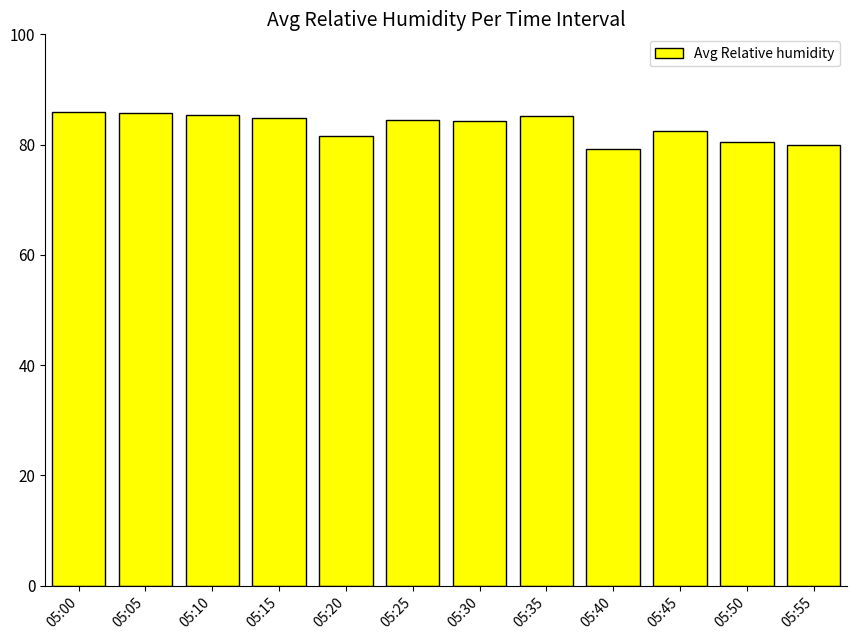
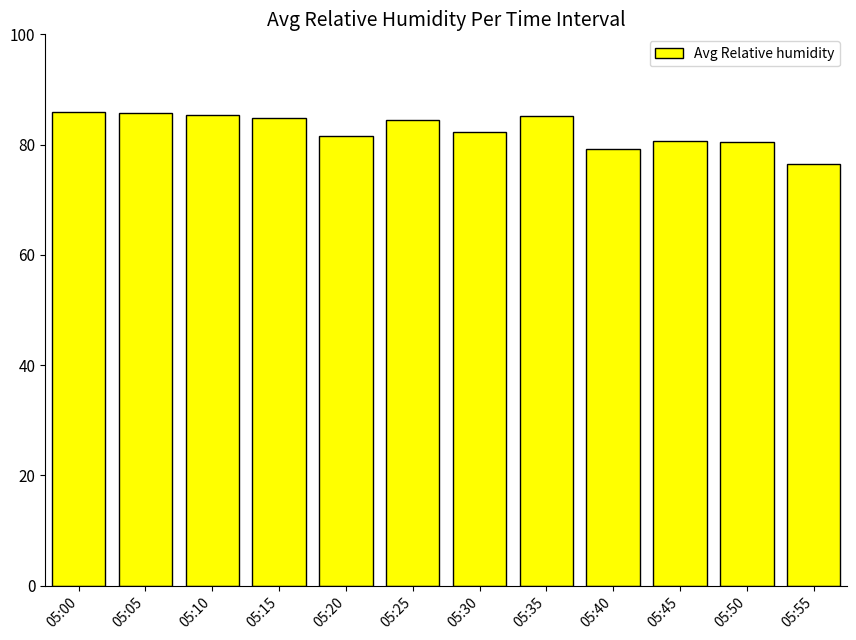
  {
    "05:00": 86,
    "05:05": 86,
    "05:10": 85,
    "05:15": 85,
    "05:20": 82,
    "05:25": 84,
-   "05:30": 84,
+   "05:30": 82,
    "05:35": 85,
    "05:40": 79,
-   "05:45": 82,
+   "05:45": 81,
    "05:50": 80,
-   "05:55": 80
+   "05:55": 77
  }
